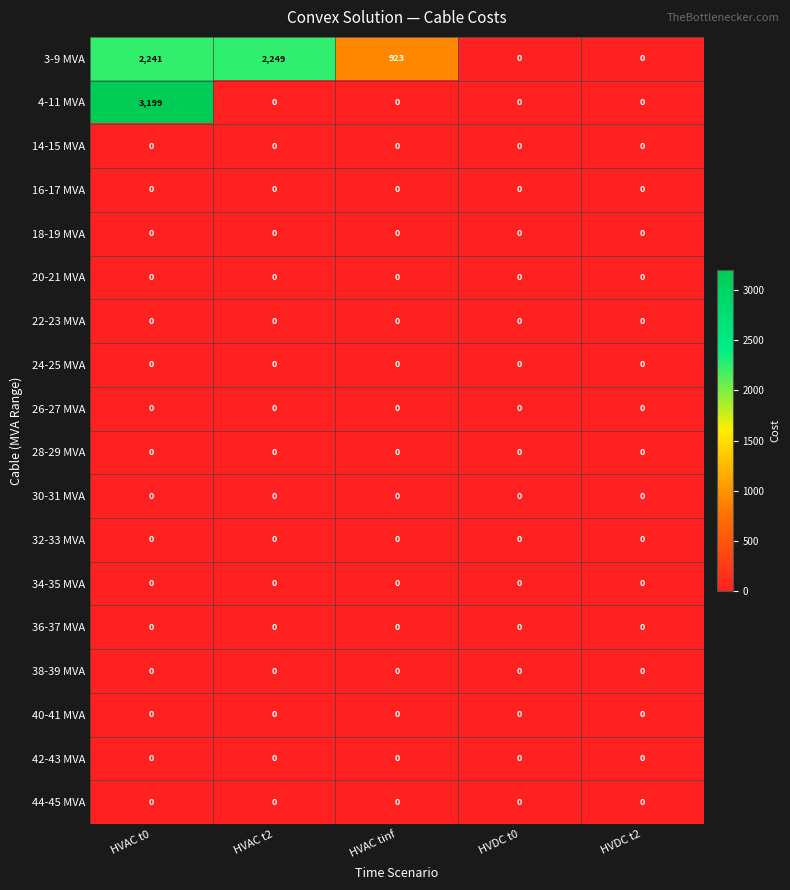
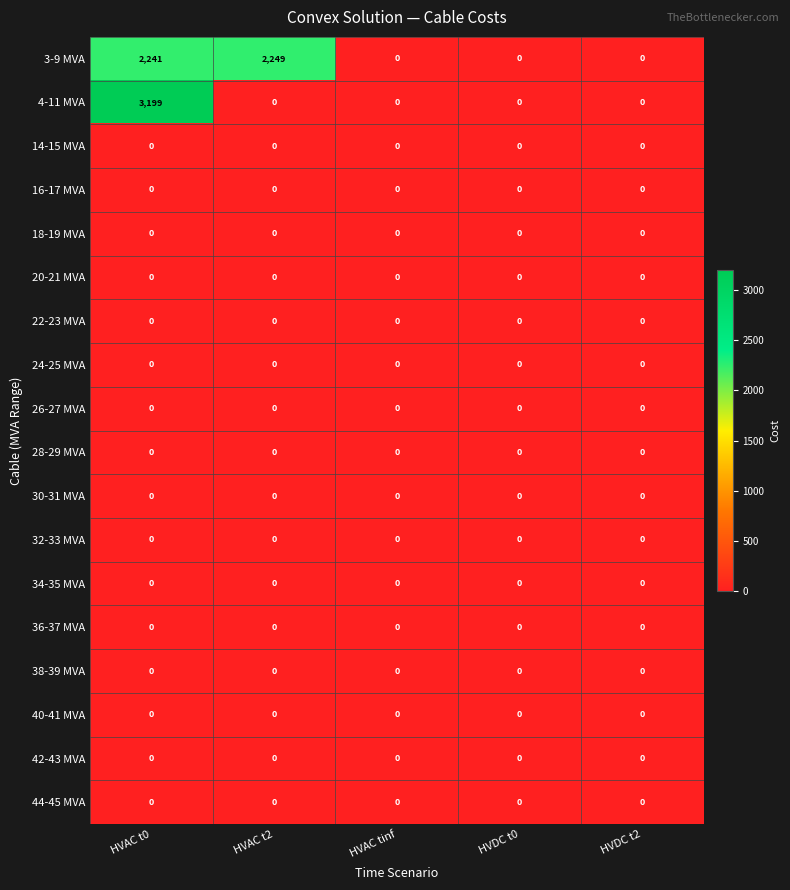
  {
    "3-9 MVA": {
      "HVAC t0": "2,241",
      "HVAC t2": "2,249",
-     "HVAC tinf": "923",
+     "HVAC tinf": "0",
      "HVDC t0": "0",
      "HVDC t2": "0"
    },
    "4-11 MVA": {
      "HVAC t0": "3,199",
      "HVAC t2": "0",
      "HVAC tinf": "0",
      "HVDC t0": "0",
      "HVDC t2": "0"
    },
    "14-15 MVA": {
      "HVAC t0": "0",
      "HVAC t2": "0",
      "HVAC tinf": "0",
      "HVDC t0": "0",
      "HVDC t2": "0"
    },
    "16-17 MVA": {
      "HVAC t0": "0",
      "HVAC t2": "0",
      "HVAC tinf": "0",
      "HVDC t0": "0",
      "HVDC t2": "0"
    },
    "18-19 MVA": {
      "HVAC t0": "0",
      "HVAC t2": "0",
      "HVAC tinf": "0",
      "HVDC t0": "0",
      "HVDC t2": "0"
    },
    "20-21 MVA": {
      "HVAC t0": "0",
      "HVAC t2": "0",
      "HVAC tinf": "0",
      "HVDC t0": "0",
      "HVDC t2": "0"
    },
    "22-23 MVA": {
      "HVAC t0": "0",
      "HVAC t2": "0",
      "HVAC tinf": "0",
      "HVDC t0": "0",
      "HVDC t2": "0"
    },
    "24-25 MVA": {
      "HVAC t0": "0",
      "HVAC t2": "0",
      "HVAC tinf": "0",
      "HVDC t0": "0",
      "HVDC t2": "0"
    },
    "26-27 MVA": {
      "HVAC t0": "0",
      "HVAC t2": "0",
      "HVAC tinf": "0",
      "HVDC t0": "0",
      "HVDC t2": "0"
    },
    "28-29 MVA": {
      "HVAC t0": "0",
      "HVAC t2": "0",
      "HVAC tinf": "0",
      "HVDC t0": "0",
      "HVDC t2": "0"
    },
    "30-31 MVA": {
      "HVAC t0": "0",
      "HVAC t2": "0",
      "HVAC tinf": "0",
      "HVDC t0": "0",
      "HVDC t2": "0"
    },
    "32-33 MVA": {
      "HVAC t0": "0",
      "HVAC t2": "0",
      "HVAC tinf": "0",
      "HVDC t0": "0",
      "HVDC t2": "0"
    },
    "34-35 MVA": {
      "HVAC t0": "0",
      "HVAC t2": "0",
      "HVAC tinf": "0",
      "HVDC t0": "0",
      "HVDC t2": "0"
    },
    "36-37 MVA": {
      "HVAC t0": "0",
      "HVAC t2": "0",
      "HVAC tinf": "0",
      "HVDC t0": "0",
      "HVDC t2": "0"
    },
    "38-39 MVA": {
      "HVAC t0": "0",
      "HVAC t2": "0",
      "HVAC tinf": "0",
      "HVDC t0": "0",
      "HVDC t2": "0"
    },
    "40-41 MVA": {
      "HVAC t0": "0",
      "HVAC t2": "0",
      "HVAC tinf": "0",
      "HVDC t0": "0",
      "HVDC t2": "0"
    },
    "42-43 MVA": {
      "HVAC t0": "0",
      "HVAC t2": "0",
      "HVAC tinf": "0",
      "HVDC t0": "0",
      "HVDC t2": "0"
    },
    "44-45 MVA": {
      "HVAC t0": "0",
      "HVAC t2": "0",
      "HVAC tinf": "0",
      "HVDC t0": "0",
      "HVDC t2": "0"
    }
  }
